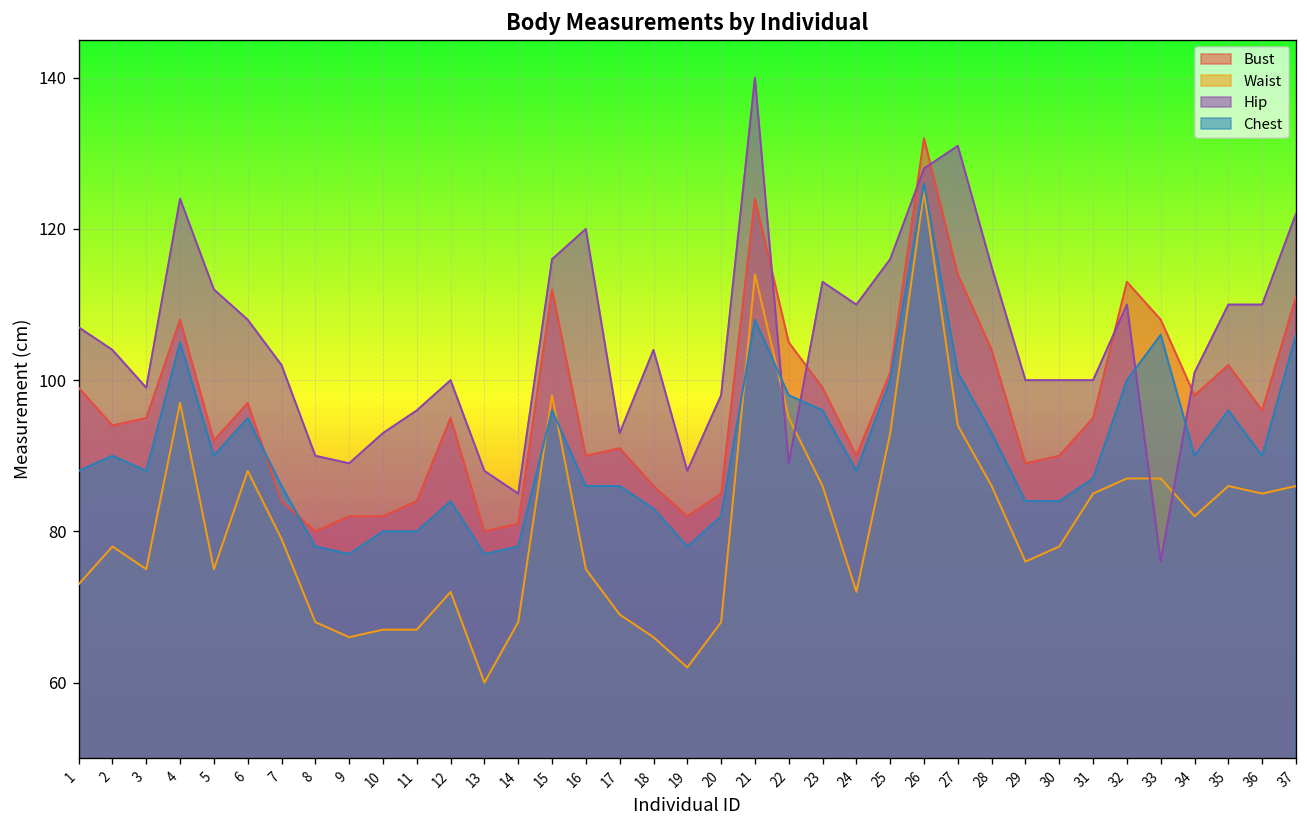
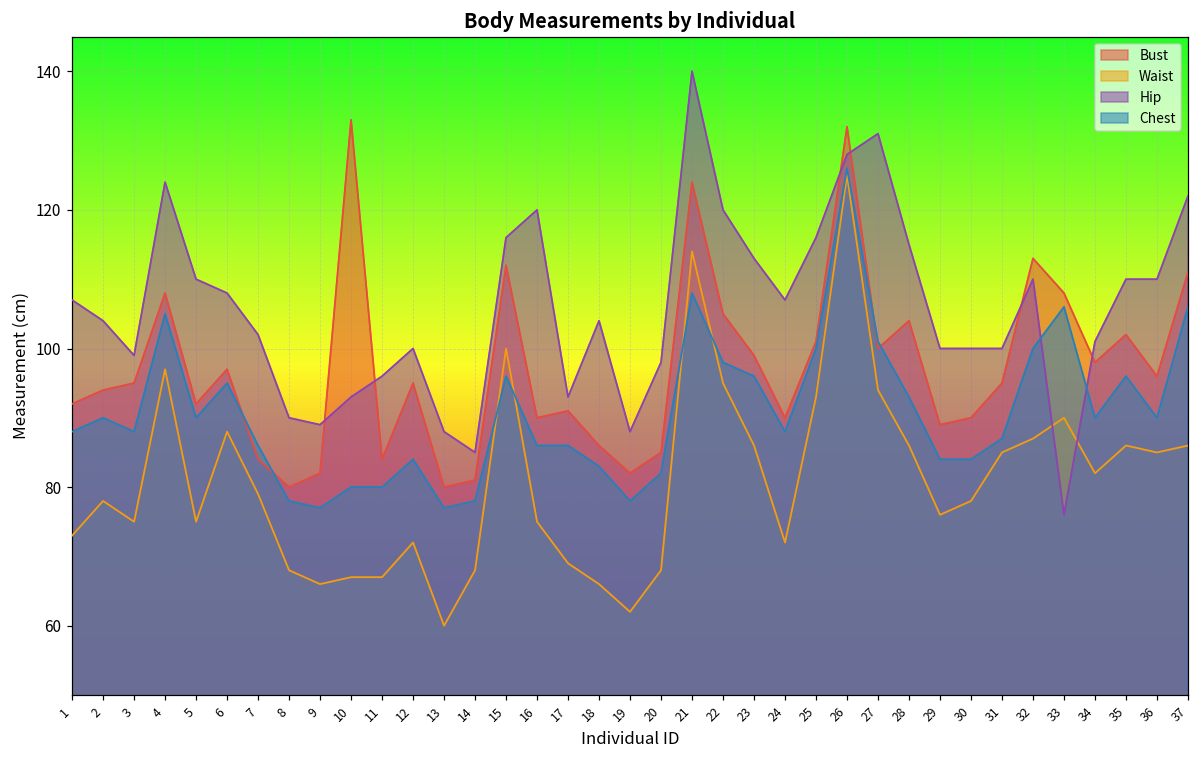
  {
    "Bust": {
-     "1": 99,
+     "1": 92,
      "2": 94,
      "3": 95,
      "4": 108,
      "5": 92,
      "6": 97,
      "7": 84,
      "8": 80,
      "9": 82,
-     "10": 82,
+     "10": 133,
      "11": 84,
      "12": 95,
      "13": 80,
      "14": 81,
      "15": 112,
      "16": 90,
      "17": 91,
      "18": 86,
      "19": 82,
      "20": 85,
      "21": 124,
      "22": 105,
      "23": 99,
      "24": 90,
      "25": 101,
      "26": 132,
-     "27": 114,
+     "27": 100,
      "28": 104,
      "29": 89,
      "30": 90,
      "31": 95,
      "32": 113,
      "33": 108,
      "34": 98,
      "35": 102,
      "36": 96,
      "37": 111
    },
    "Waist": {
      "1": 73,
      "2": 78,
      "3": 75,
      "4": 97,
      "5": 75,
      "6": 88,
      "7": 79,
      "8": 68,
      "9": 66,
      "10": 67,
      "11": 67,
      "12": 72,
      "13": 60,
      "14": 68,
-     "15": 98,
+     "15": 100,
      "16": 75,
      "17": 69,
      "18": 66,
      "19": 62,
      "20": 68,
      "21": 114,
      "22": 95,
      "23": 86,
      "24": 72,
      "25": 93,
      "26": 125,
      "27": 94,
      "28": 86,
      "29": 76,
      "30": 78,
      "31": 85,
      "32": 87,
-     "33": 87,
+     "33": 90,
      "34": 82,
      "35": 86,
      "36": 85,
      "37": 86
    },
    "Hip": {
      "1": 107,
      "2": 104,
      "3": 99,
      "4": 124,
-     "5": 112,
+     "5": 110,
      "6": 108,
      "7": 102,
      "8": 90,
      "9": 89,
      "10": 93,
      "11": 96,
      "12": 100,
      "13": 88,
      "14": 85,
      "15": 116,
      "16": 120,
      "17": 93,
      "18": 104,
      "19": 88,
      "20": 98,
      "21": 140,
-     "22": 89,
+     "22": 120,
      "23": 113,
-     "24": 110,
+     "24": 107,
      "25": 116,
      "26": 128,
      "27": 131,
      "28": 115,
      "29": 100,
      "30": 100,
      "31": 100,
      "32": 110,
      "33": 76,
      "34": 101,
      "35": 110,
      "36": 110,
      "37": 122
    },
    "Chest": {
      "1": 88,
      "2": 90,
      "3": 88,
      "4": 105,
      "5": 90,
      "6": 95,
      "7": 86,
      "8": 78,
      "9": 77,
      "10": 80,
      "11": 80,
      "12": 84,
      "13": 77,
      "14": 78,
      "15": 96,
      "16": 86,
      "17": 86,
      "18": 83,
      "19": 78,
      "20": 82,
      "21": 108,
      "22": 98,
      "23": 96,
      "24": 88,
      "25": 100,
      "26": 126,
      "27": 101,
      "28": 93,
      "29": 84,
      "30": 84,
      "31": 87,
      "32": 100,
      "33": 106,
      "34": 90,
      "35": 96,
      "36": 90,
      "37": 106
    }
  }
